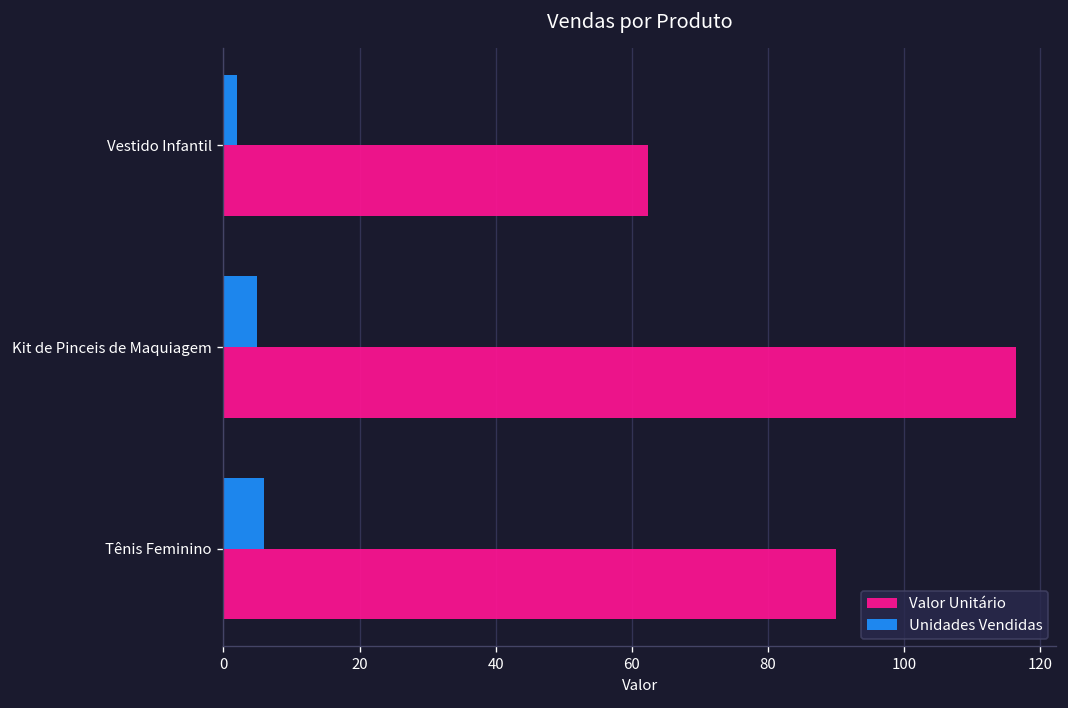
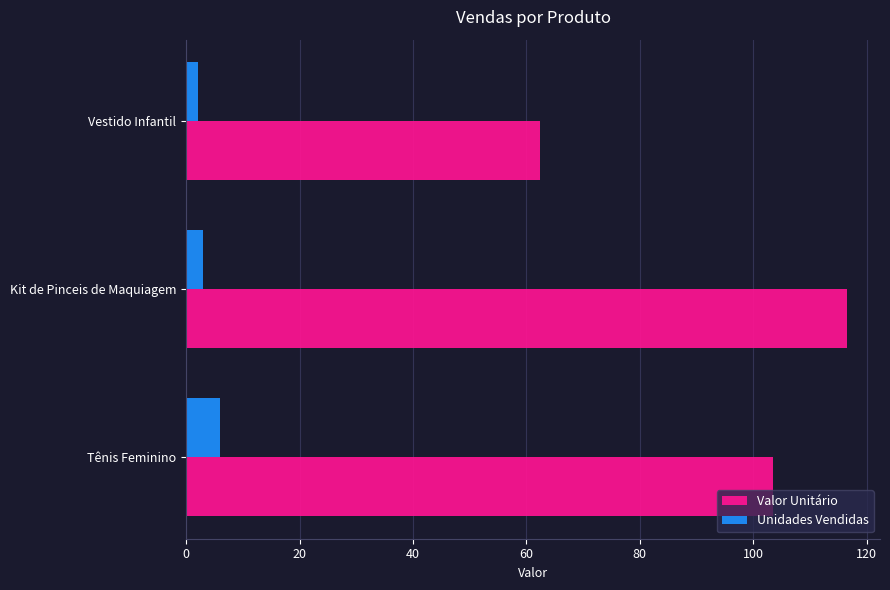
  {
    "Valor Unitário": {
      "Vestido Infantil": 62,
      "Kit de Pinceis de Maquiagem": 117,
-     "Tênis Feminino": 90
+     "Tênis Feminino": 104
    },
    "Unidades Vendidas": {
      "Vestido Infantil": 2,
-     "Kit de Pinceis de Maquiagem": 5,
+     "Kit de Pinceis de Maquiagem": 3,
      "Tênis Feminino": 6
    }
  }
